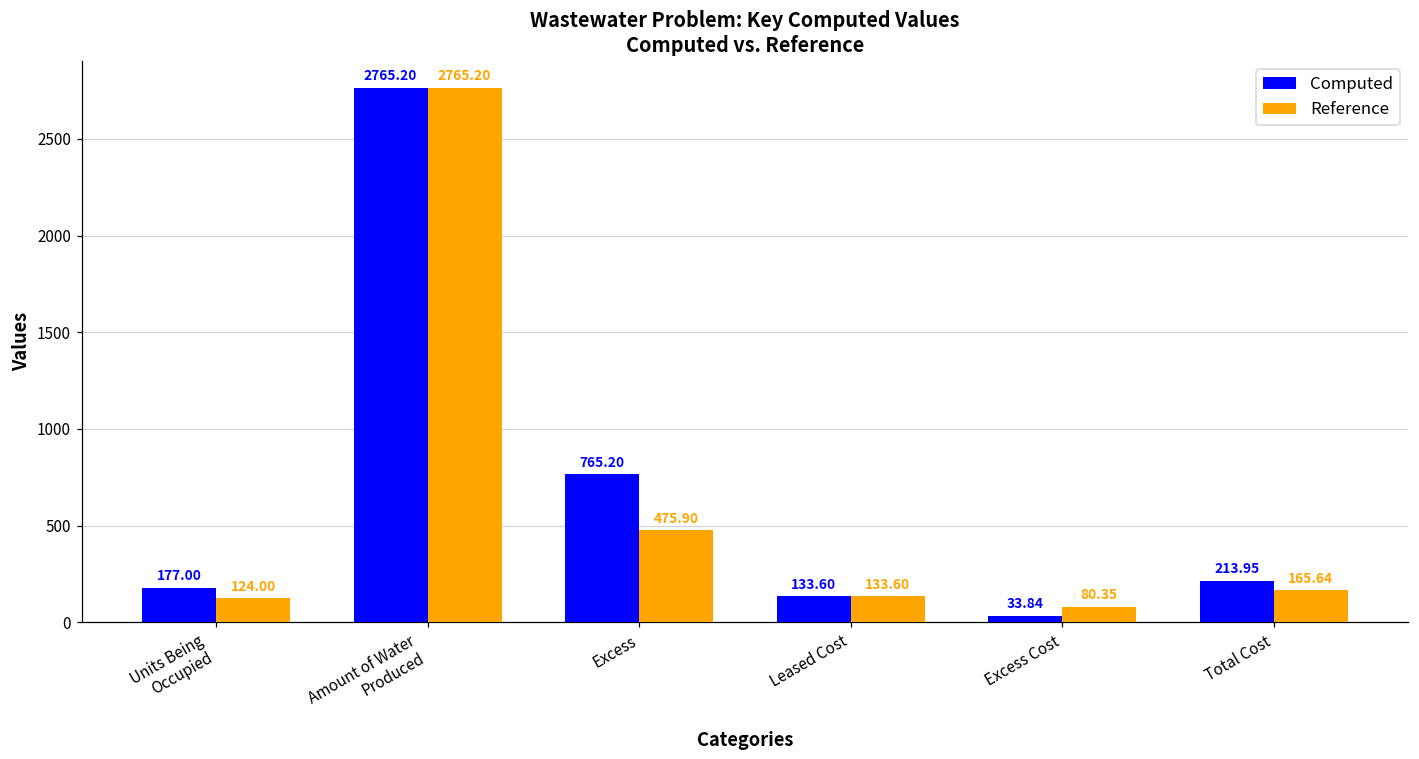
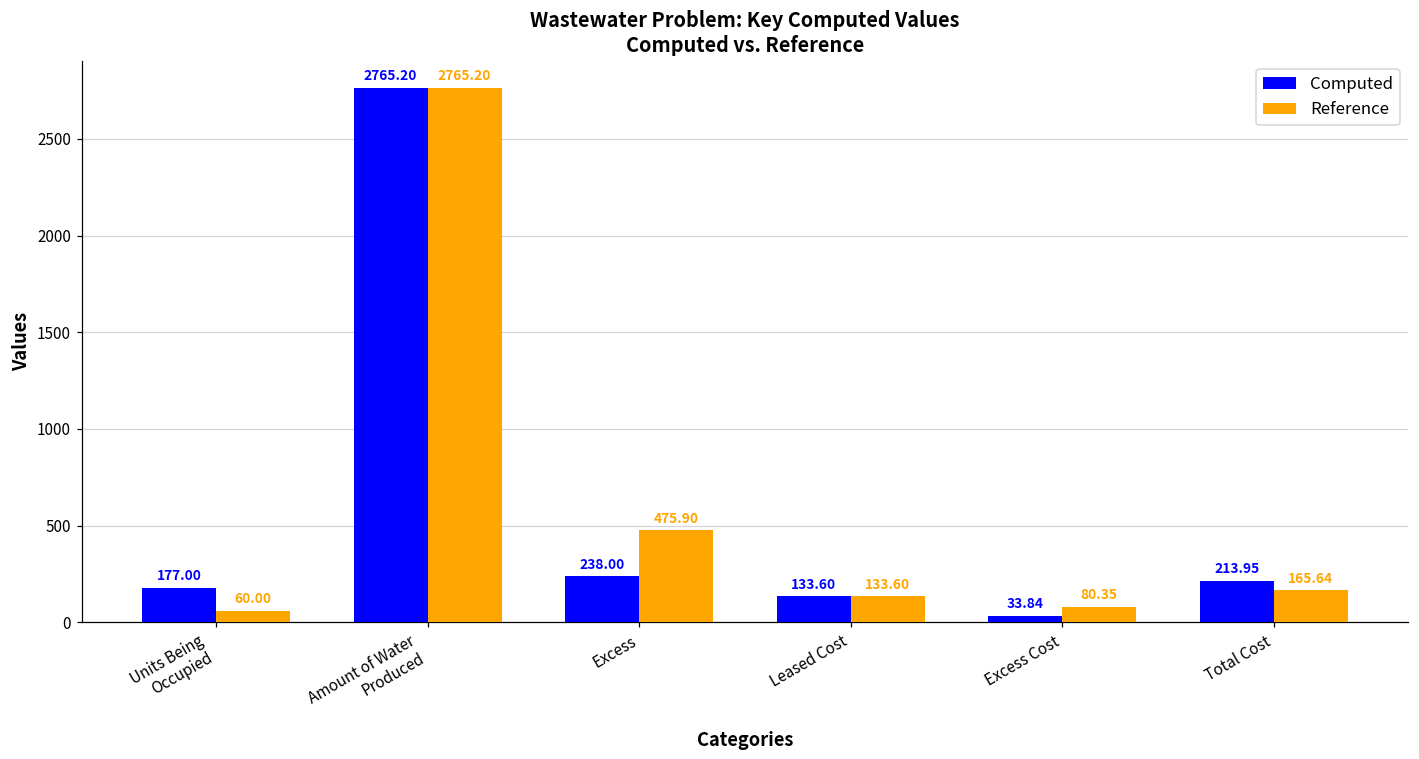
  {
    "Computed": {
      "Units Being Occupied": 177.00,
      "Amount of Water Produced": 2765.20,
-     "Excess": 765.20,
+     "Excess": 238.00,
      "Leased Cost": 133.60,
      "Excess Cost": 33.84,
      "Total Cost": 213.95
    },
    "Reference": {
-     "Units Being Occupied": 124.00,
+     "Units Being Occupied": 60.00,
      "Amount of Water Produced": 2765.20,
      "Excess": 475.90,
      "Leased Cost": 133.60,
      "Excess Cost": 80.35,
      "Total Cost": 165.64
    }
  }
